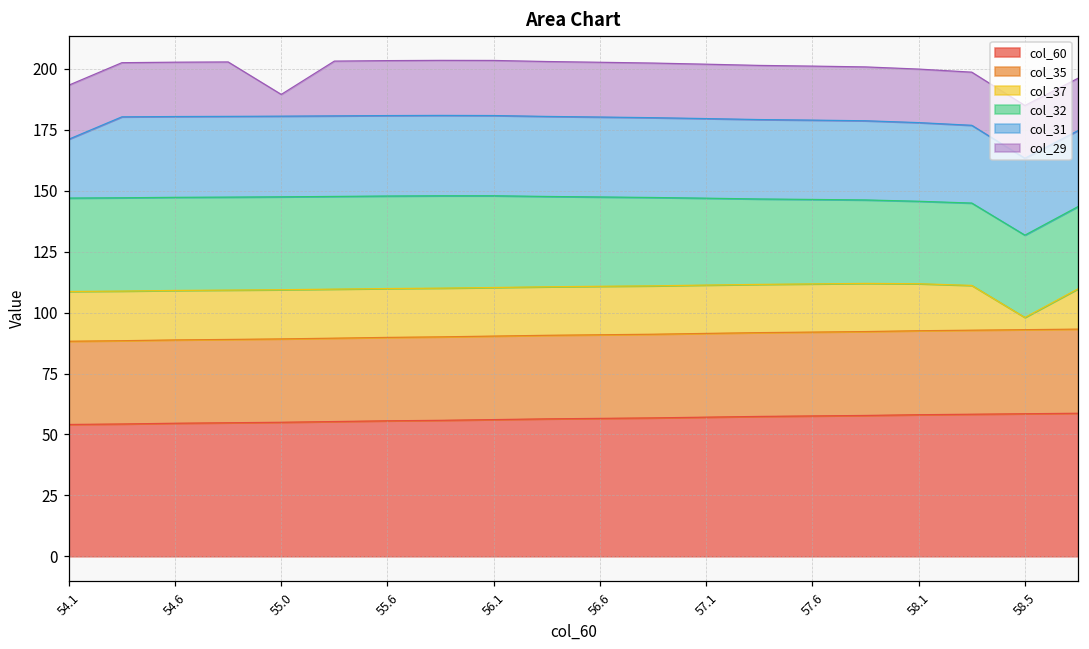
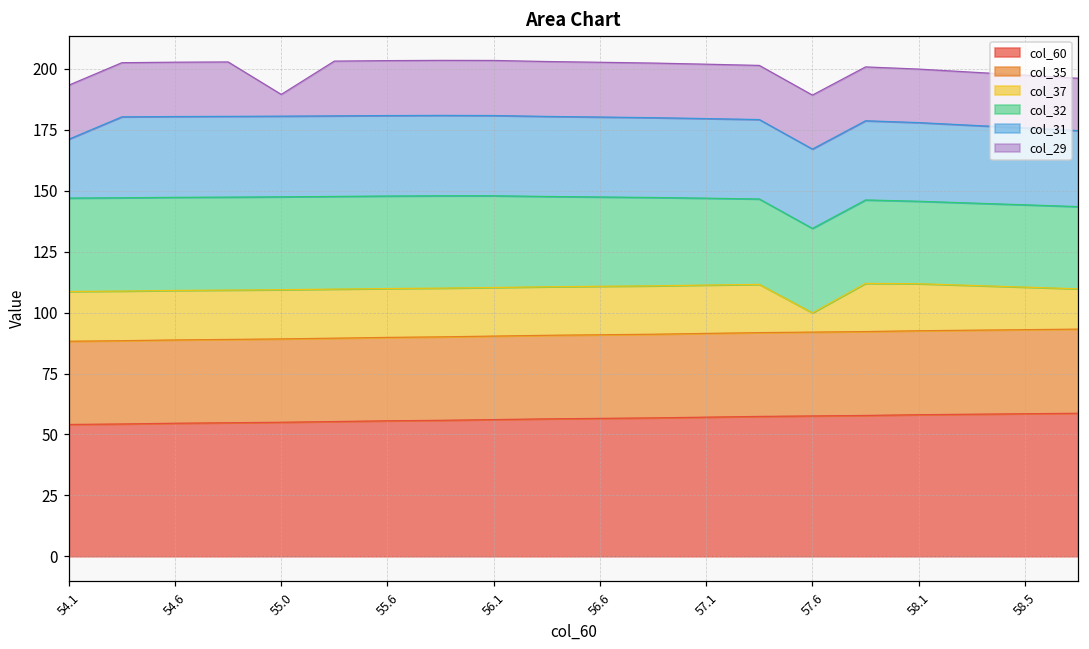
  {
    "col_37": {
      "54.1": 20,
      "54.6": 20,
      "55.0": 20,
      "55.6": 20,
      "56.1": 20,
      "56.6": 20,
      "57.1": 20,
-     "57.6": 20,
+     "57.6": 8,
      "58.1": 19,
-     "58.5": 5
+     "58.5": 17
    },
    "col_32": {
      "54.1": 38,
      "54.6": 38,
      "55.0": 38,
      "55.6": 38,
      "56.1": 38,
      "56.6": 37,
      "57.1": 36,
      "57.6": 35,
      "58.1": 34,
      "58.5": 34
    },
    "col_31": {
      "54.1": 24,
      "54.6": 33,
      "55.0": 33,
      "55.6": 33,
      "56.1": 33,
      "56.6": 33,
      "57.1": 33,
      "57.6": 33,
      "58.1": 32
    },
    "col_29": {
      "54.1": 22,
      "54.6": 22,
      "55.0": 9,
      "55.6": 23,
      "56.1": 23,
      "56.6": 22,
      "57.1": 22,
      "57.6": 22,
      "58.1": 22
    }
  }
